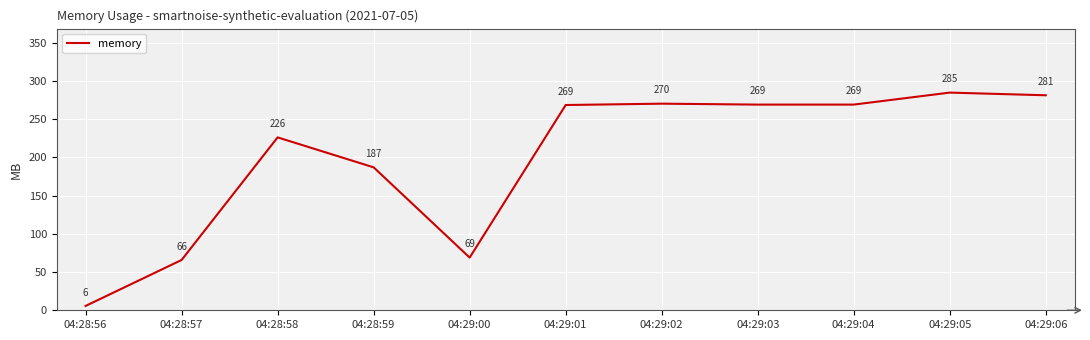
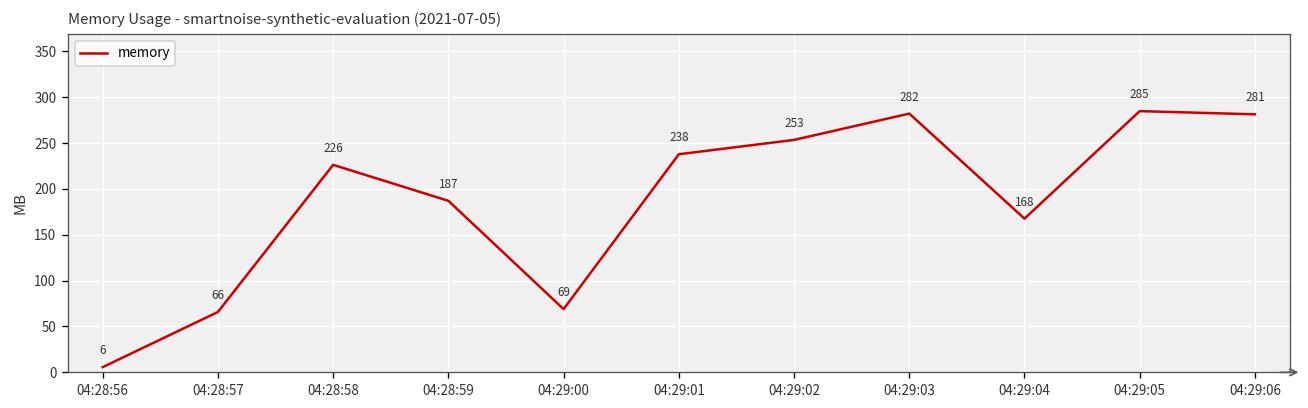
  {
    "04:28:56": 6,
    "04:28:57": 66,
    "04:28:58": 226,
    "04:28:59": 187,
    "04:29:00": 69,
-   "04:29:01": 269,
-   "04:29:02": 270,
-   "04:29:03": 269,
-   "04:29:04": 269,
+   "04:29:01": 238,
+   "04:29:02": 253,
+   "04:29:03": 282,
+   "04:29:04": 168,
    "04:29:05": 285,
    "04:29:06": 281
  }
